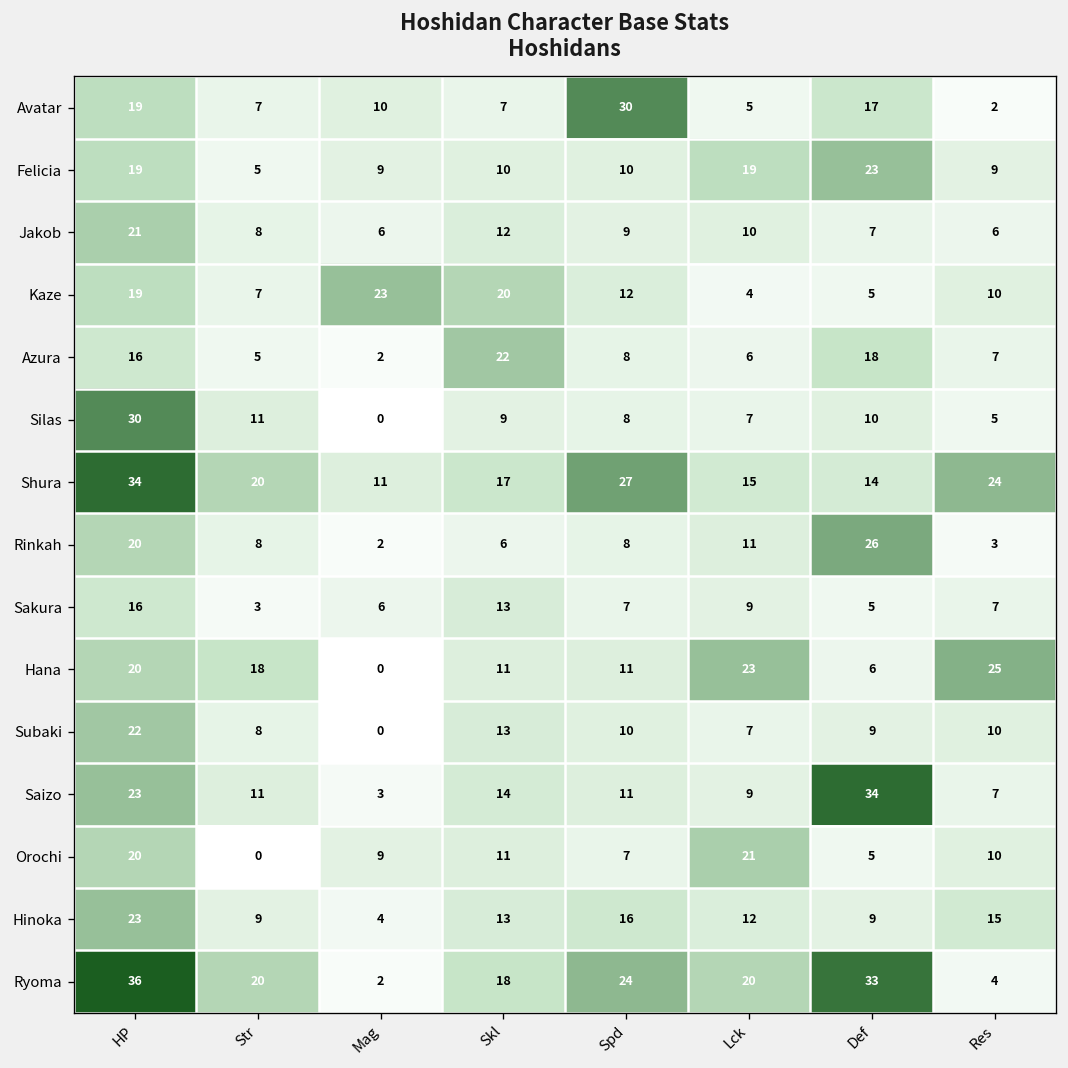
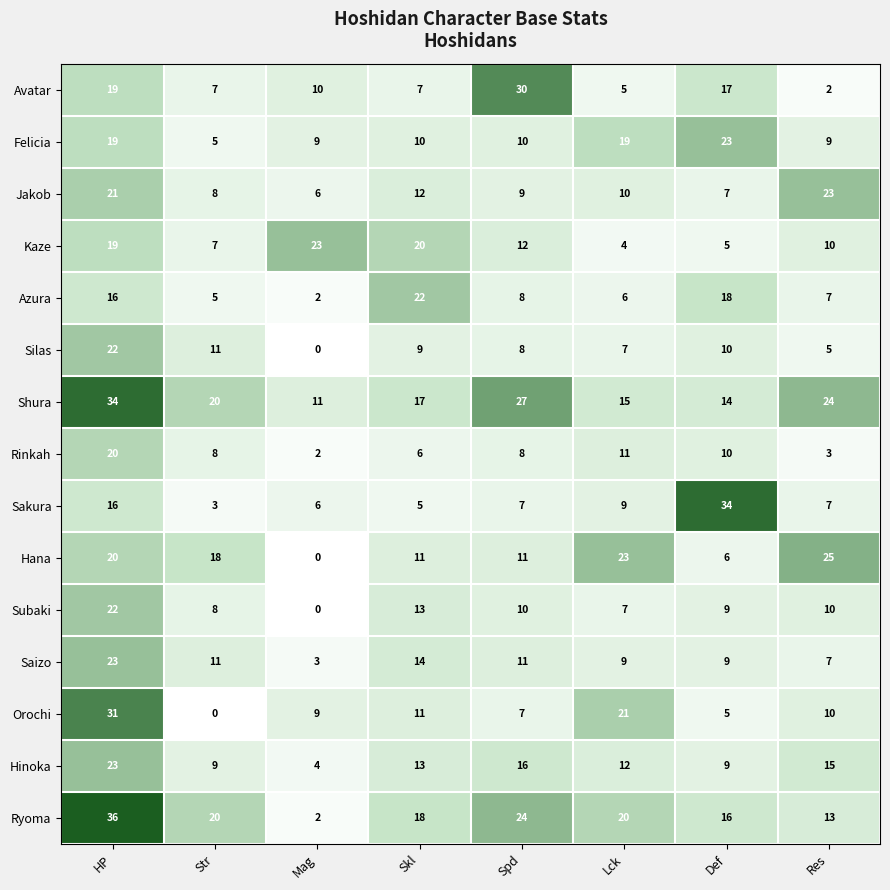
  {
    "Avatar": {
      "HP": 19,
      "Str": 7,
      "Mag": 10,
      "Skl": 7,
      "Spd": 30,
      "Lck": 5,
      "Def": 17,
      "Res": 2
    },
    "Felicia": {
      "HP": 19,
      "Str": 5,
      "Mag": 9,
      "Skl": 10,
      "Spd": 10,
      "Lck": 19,
      "Def": 23,
      "Res": 9
    },
    "Jakob": {
      "HP": 21,
      "Str": 8,
      "Mag": 6,
      "Skl": 12,
      "Spd": 9,
      "Lck": 10,
      "Def": 7,
-     "Res": 6
+     "Res": 23
    },
    "Kaze": {
      "HP": 19,
      "Str": 7,
      "Mag": 23,
      "Skl": 20,
      "Spd": 12,
      "Lck": 4,
      "Def": 5,
      "Res": 10
    },
    "Azura": {
      "HP": 16,
      "Str": 5,
      "Mag": 2,
      "Skl": 22,
      "Spd": 8,
      "Lck": 6,
      "Def": 18,
      "Res": 7
    },
    "Silas": {
-     "HP": 30,
+     "HP": 22,
      "Str": 11,
      "Mag": 0,
      "Skl": 9,
      "Spd": 8,
      "Lck": 7,
      "Def": 10,
      "Res": 5
    },
    "Shura": {
      "HP": 34,
      "Str": 20,
      "Mag": 11,
      "Skl": 17,
      "Spd": 27,
      "Lck": 15,
      "Def": 14,
      "Res": 24
    },
    "Rinkah": {
      "HP": 20,
      "Str": 8,
      "Mag": 2,
      "Skl": 6,
      "Spd": 8,
      "Lck": 11,
-     "Def": 26,
+     "Def": 10,
      "Res": 3
    },
    "Sakura": {
      "HP": 16,
      "Str": 3,
      "Mag": 6,
-     "Skl": 13,
+     "Skl": 5,
      "Spd": 7,
      "Lck": 9,
-     "Def": 5,
+     "Def": 34,
      "Res": 7
    },
    "Hana": {
      "HP": 20,
      "Str": 18,
      "Mag": 0,
      "Skl": 11,
      "Spd": 11,
      "Lck": 23,
      "Def": 6,
      "Res": 25
    },
    "Subaki": {
      "HP": 22,
      "Str": 8,
      "Mag": 0,
      "Skl": 13,
      "Spd": 10,
      "Lck": 7,
      "Def": 9,
      "Res": 10
    },
    "Saizo": {
      "HP": 23,
      "Str": 11,
      "Mag": 3,
      "Skl": 14,
      "Spd": 11,
      "Lck": 9,
-     "Def": 34,
+     "Def": 9,
      "Res": 7
    },
    "Orochi": {
-     "HP": 20,
+     "HP": 31,
      "Str": 0,
      "Mag": 9,
      "Skl": 11,
      "Spd": 7,
      "Lck": 21,
      "Def": 5,
      "Res": 10
    },
    "Hinoka": {
      "HP": 23,
      "Str": 9,
      "Mag": 4,
      "Skl": 13,
      "Spd": 16,
      "Lck": 12,
      "Def": 9,
      "Res": 15
    },
    "Ryoma": {
      "HP": 36,
      "Str": 20,
      "Mag": 2,
      "Skl": 18,
      "Spd": 24,
      "Lck": 20,
-     "Def": 33,
-     "Res": 4
+     "Def": 16,
+     "Res": 13
    }
  }
